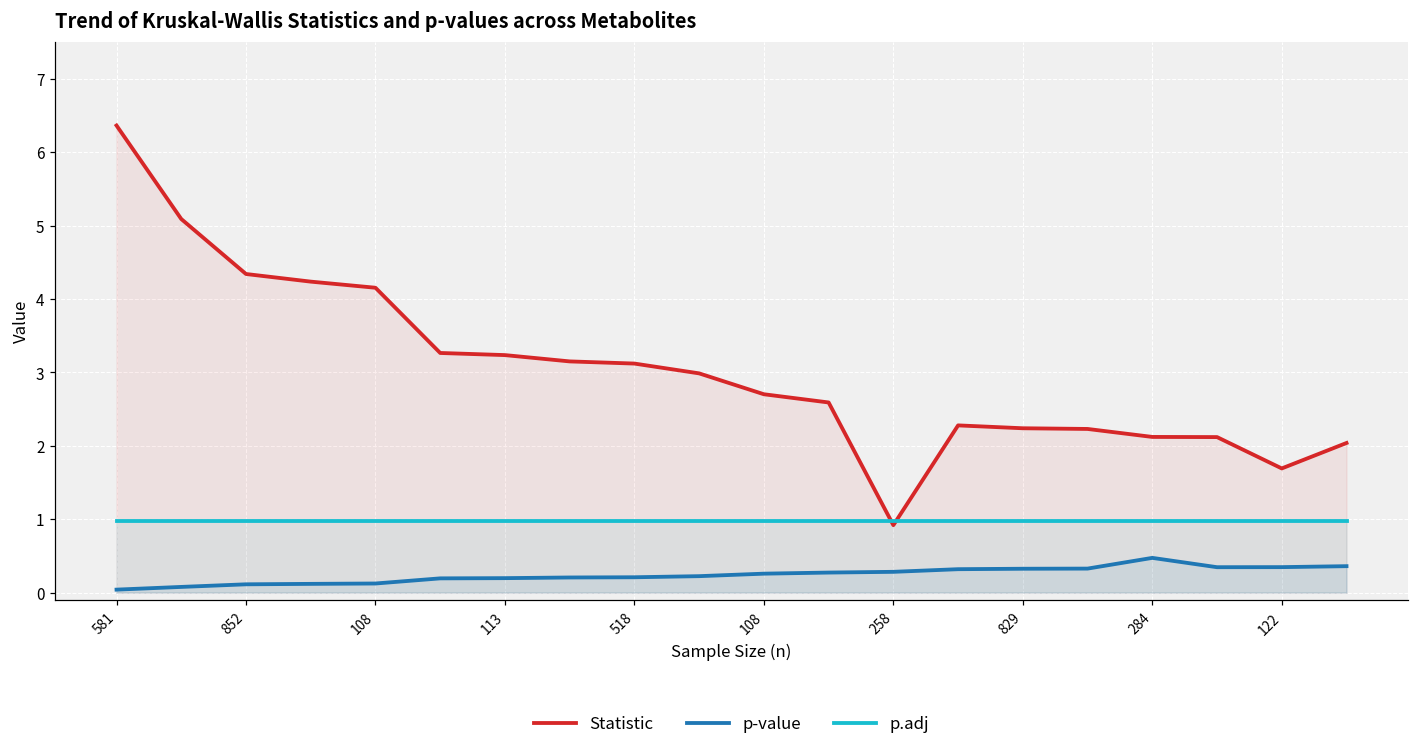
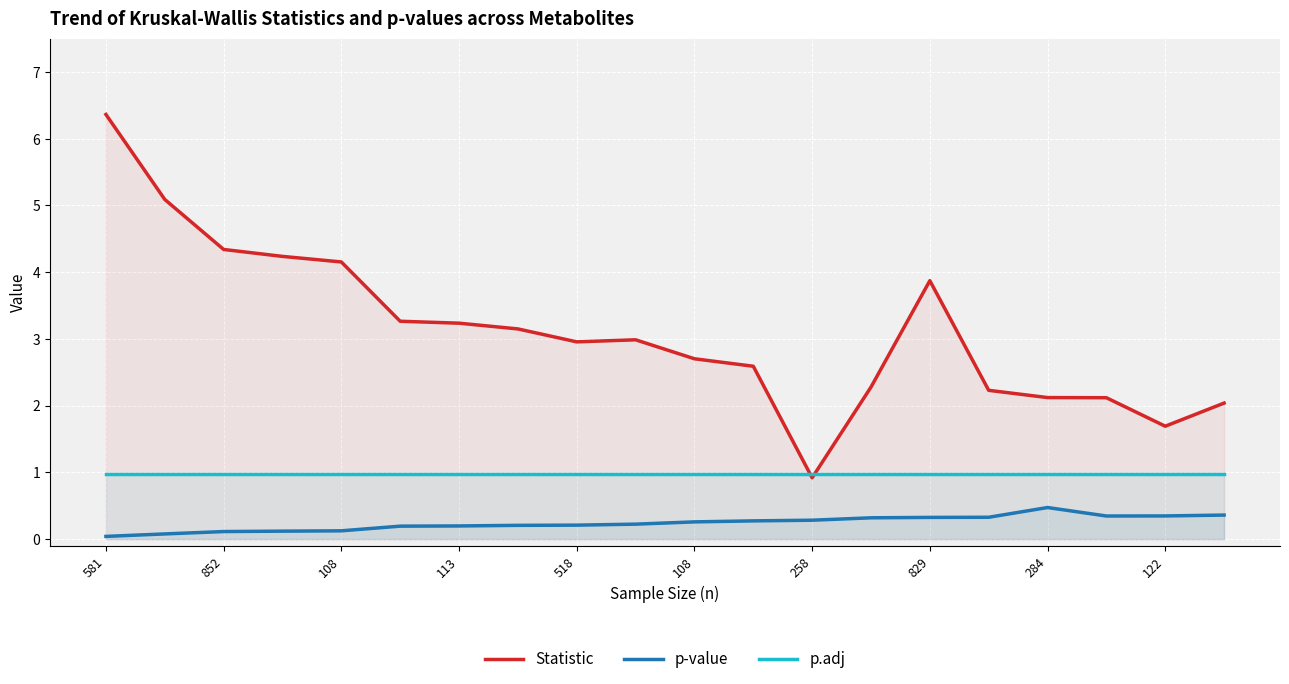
  {
    "Statistic": {
      "581": 6.4,
      "852": 4.3,
      "113": 3.2,
-     "518": 3.1,
+     "518": 3.0,
      "258": 0.9,
-     "829": 2.2,
+     "829": 3.9,
      "284": 2.1,
      "122": 1.7
    },
    "p-value": {
      "581": 0.0,
      "852": 0.1,
      "113": 0.2,
      "518": 0.2,
      "258": 0.3,
      "829": 0.3,
      "284": 0.5,
      "122": 0.3
    },
    "p.adj": {
      "581": 1.0,
      "852": 1.0,
      "113": 1.0,
      "518": 1.0,
      "258": 1.0,
      "829": 1.0,
      "284": 1.0,
      "122": 1.0
    }
  }
